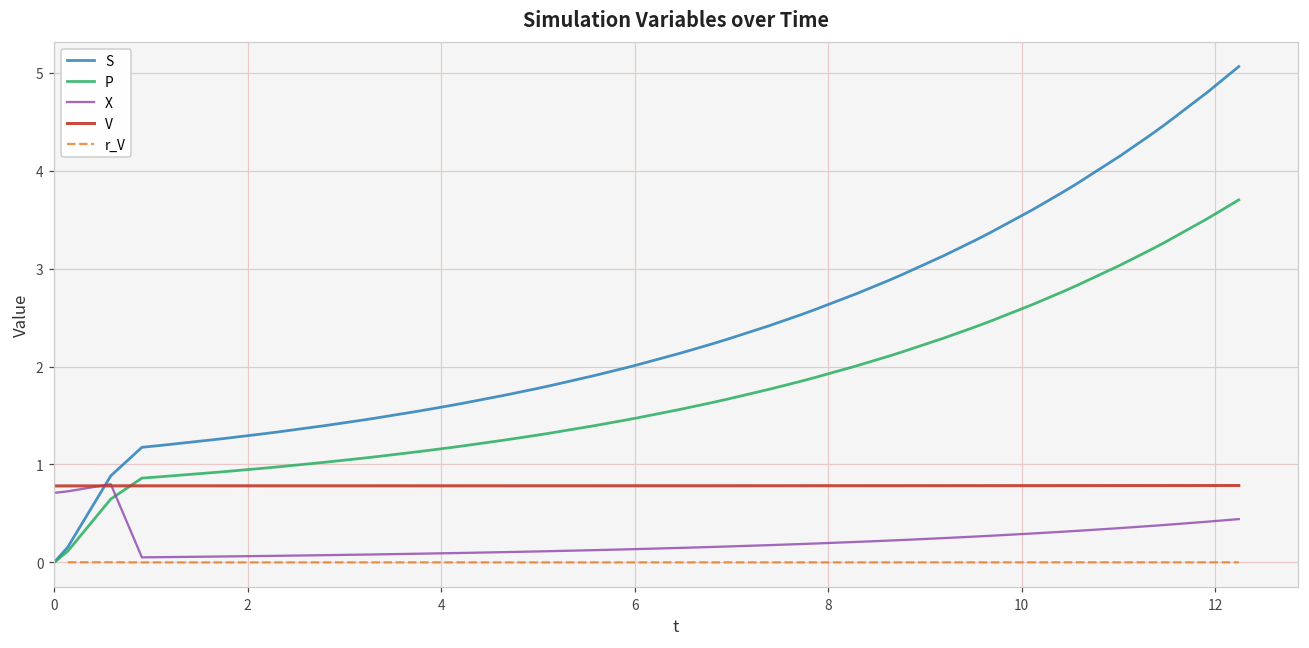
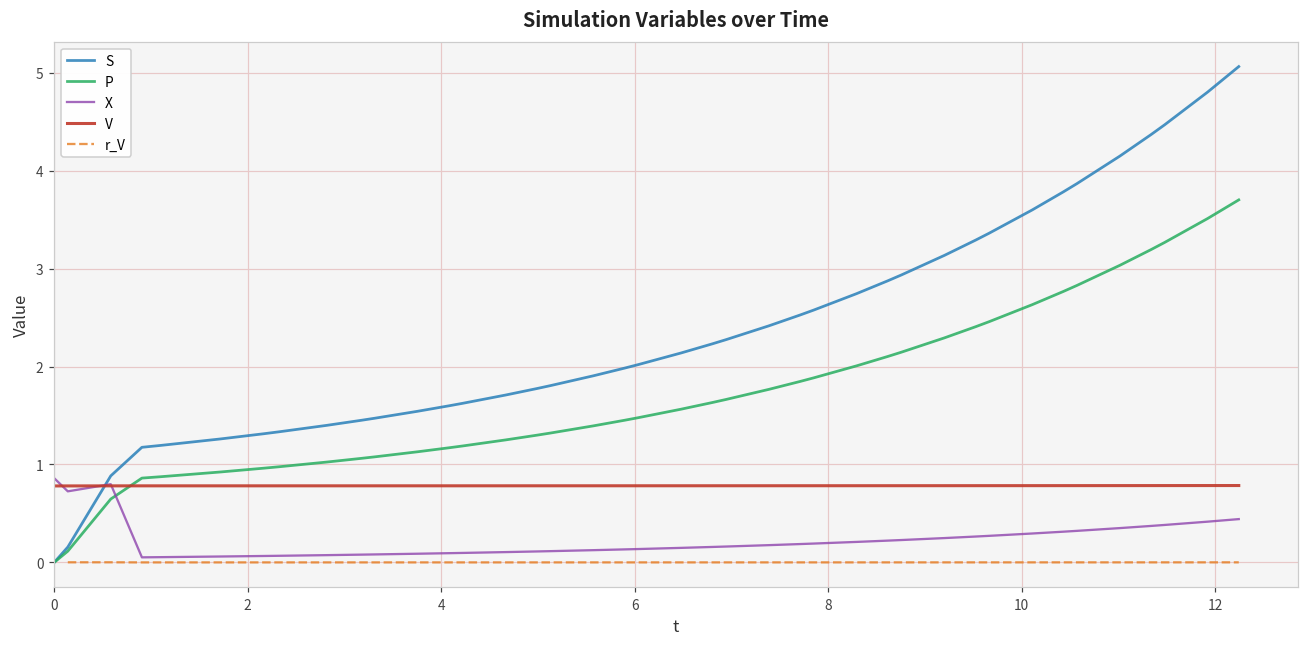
  {
    "X": {
-     "0": 0.7
+     "0": 0.9
    },
    "V": {
      "0": 0.8
    }
  }
